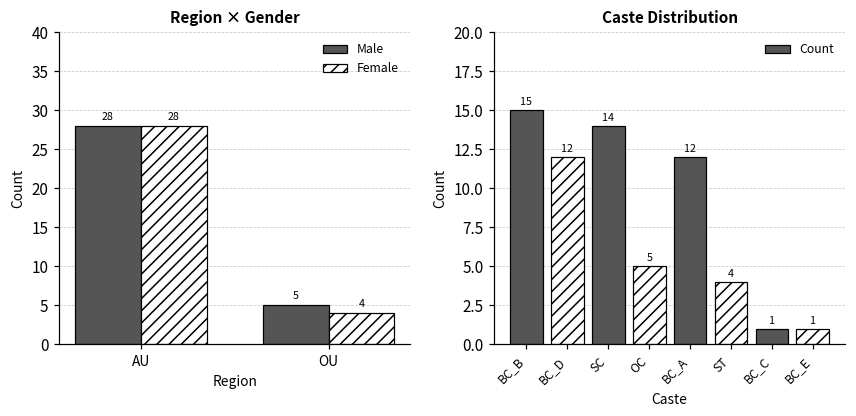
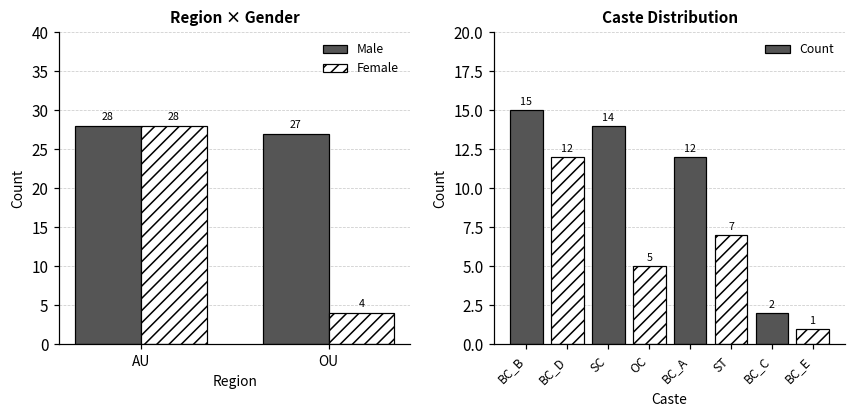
  {
    "Region × Gender": {
      "Male": {
        "AU": 28,
-       "OU": 5
+       "OU": 27
      },
      "Female": {
        "AU": 28,
        "OU": 4
      }
    },
    "Caste Distribution": {
      "BC_B": 15,
      "BC_D": 12,
      "SC": 14,
      "OC": 5,
      "BC_A": 12,
-     "ST": 4,
-     "BC_C": 1,
+     "ST": 7,
+     "BC_C": 2,
      "BC_E": 1
    }
  }
